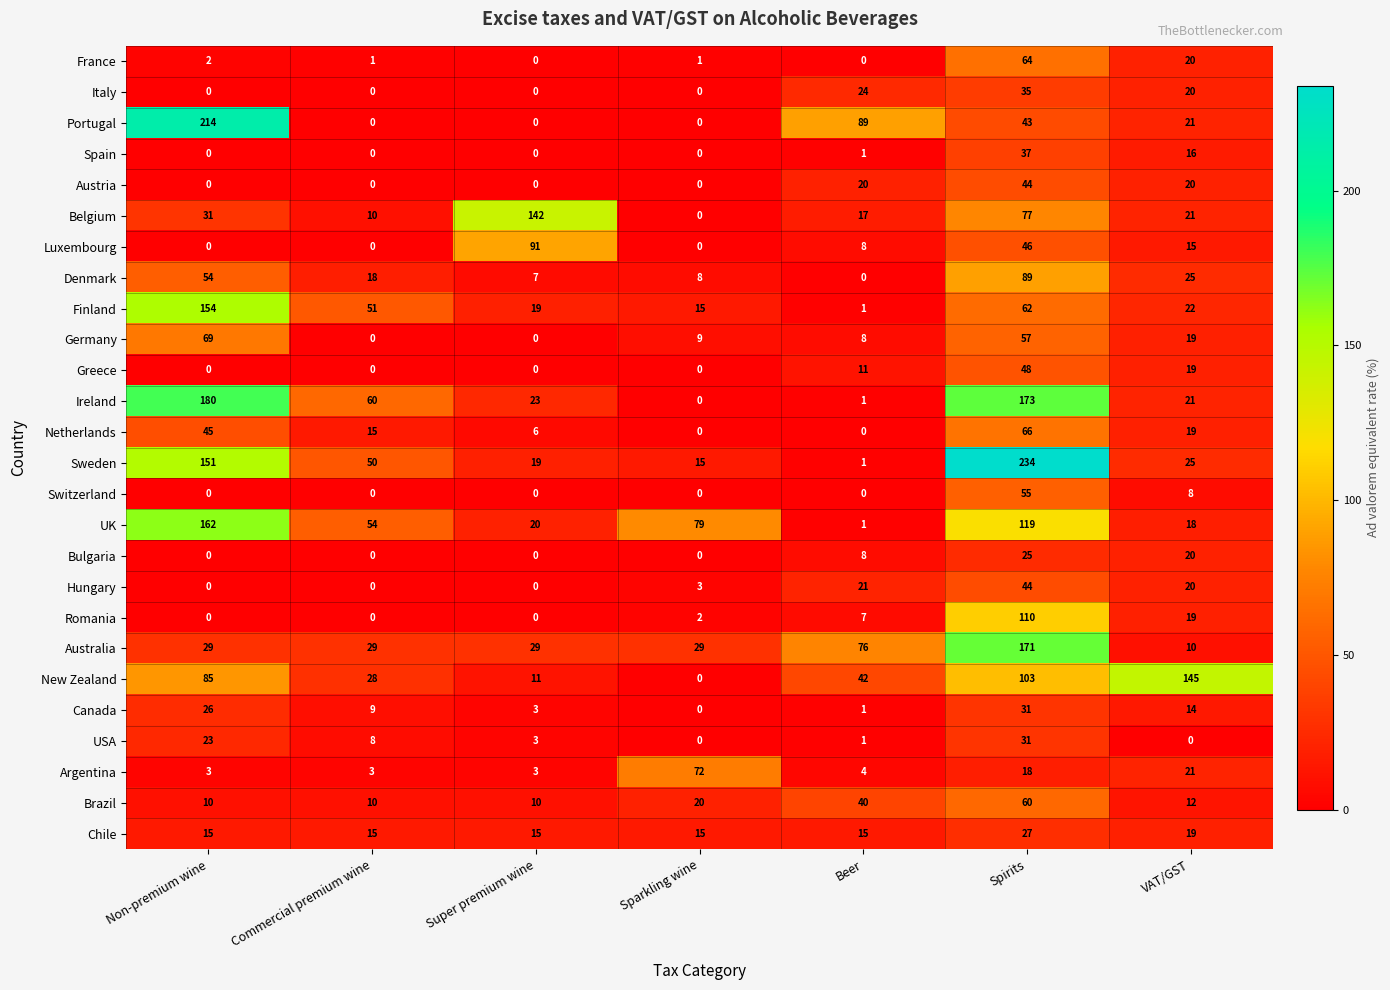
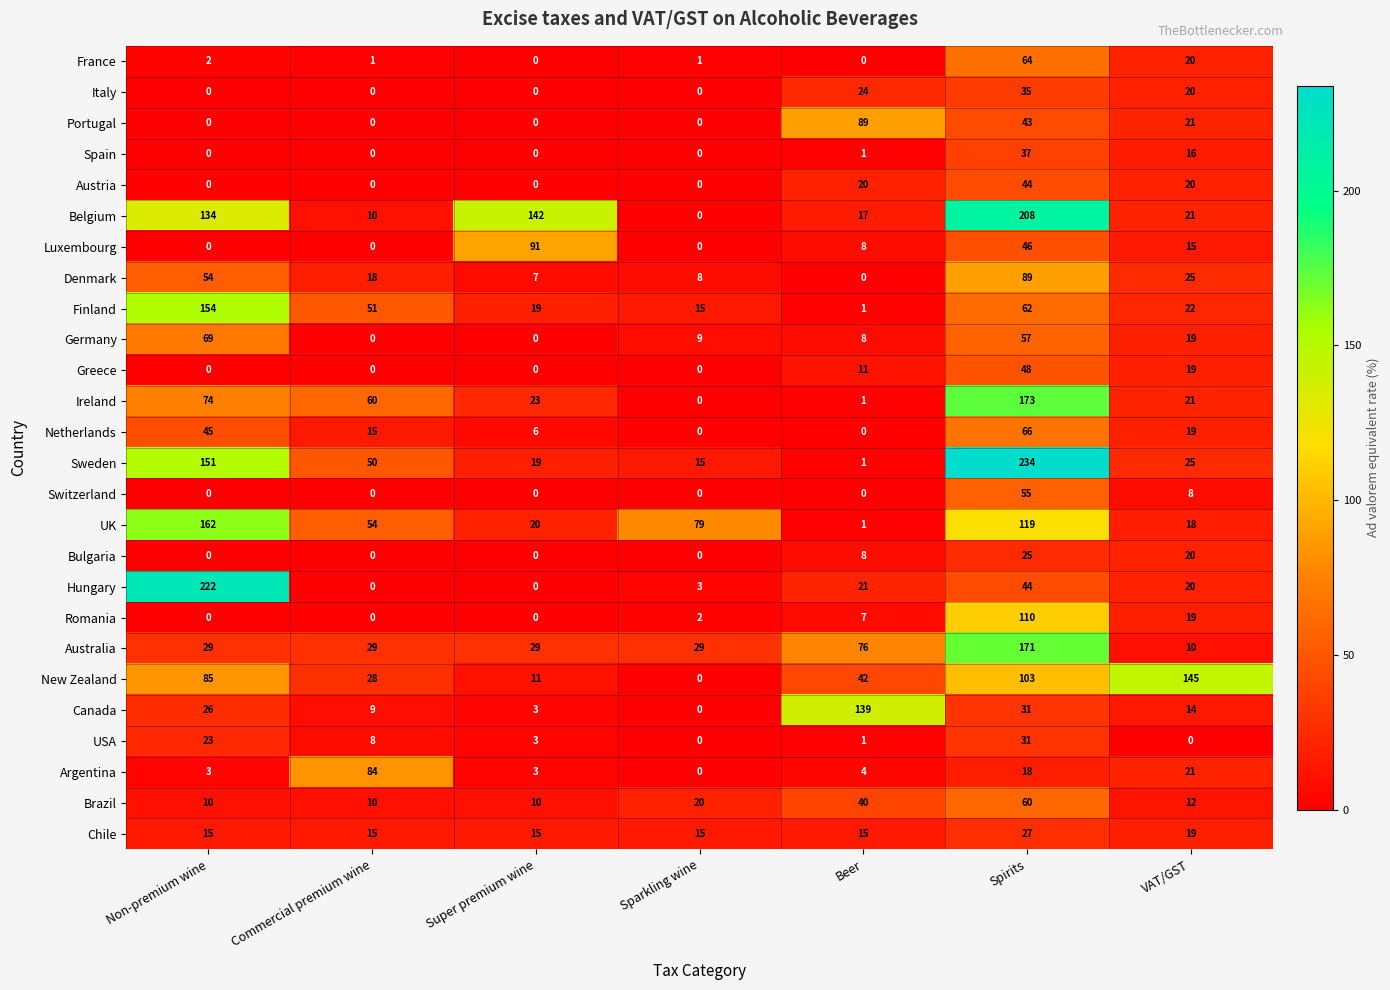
  {
    "France": {
      "Non-premium wine": 2,
      "Commercial premium wine": 1,
      "Super premium wine": 0,
      "Sparkling wine": 1,
      "Beer": 0,
      "Spirits": 64,
      "VAT/GST": 20
    },
    "Italy": {
      "Non-premium wine": 0,
      "Commercial premium wine": 0,
      "Super premium wine": 0,
      "Sparkling wine": 0,
      "Beer": 24,
      "Spirits": 35,
      "VAT/GST": 20
    },
    "Portugal": {
-     "Non-premium wine": 214,
+     "Non-premium wine": 0,
      "Commercial premium wine": 0,
      "Super premium wine": 0,
      "Sparkling wine": 0,
      "Beer": 89,
      "Spirits": 43,
      "VAT/GST": 21
    },
    "Spain": {
      "Non-premium wine": 0,
      "Commercial premium wine": 0,
      "Super premium wine": 0,
      "Sparkling wine": 0,
      "Beer": 1,
      "Spirits": 37,
      "VAT/GST": 16
    },
    "Austria": {
      "Non-premium wine": 0,
      "Commercial premium wine": 0,
      "Super premium wine": 0,
      "Sparkling wine": 0,
      "Beer": 20,
      "Spirits": 44,
      "VAT/GST": 20
    },
    "Belgium": {
-     "Non-premium wine": 31,
+     "Non-premium wine": 134,
      "Commercial premium wine": 10,
      "Super premium wine": 142,
      "Sparkling wine": 0,
      "Beer": 17,
-     "Spirits": 77,
+     "Spirits": 208,
      "VAT/GST": 21
    },
    "Luxembourg": {
      "Non-premium wine": 0,
      "Commercial premium wine": 0,
      "Super premium wine": 91,
      "Sparkling wine": 0,
      "Beer": 8,
      "Spirits": 46,
      "VAT/GST": 15
    },
    "Denmark": {
      "Non-premium wine": 54,
      "Commercial premium wine": 18,
      "Super premium wine": 7,
      "Sparkling wine": 8,
      "Beer": 0,
      "Spirits": 89,
      "VAT/GST": 25
    },
    "Finland": {
      "Non-premium wine": 154,
      "Commercial premium wine": 51,
      "Super premium wine": 19,
      "Sparkling wine": 15,
      "Beer": 1,
      "Spirits": 62,
      "VAT/GST": 22
    },
    "Germany": {
      "Non-premium wine": 69,
      "Commercial premium wine": 0,
      "Super premium wine": 0,
      "Sparkling wine": 9,
      "Beer": 8,
      "Spirits": 57,
      "VAT/GST": 19
    },
    "Greece": {
      "Non-premium wine": 0,
      "Commercial premium wine": 0,
      "Super premium wine": 0,
      "Sparkling wine": 0,
      "Beer": 11,
      "Spirits": 48,
      "VAT/GST": 19
    },
    "Ireland": {
-     "Non-premium wine": 180,
+     "Non-premium wine": 74,
      "Commercial premium wine": 60,
      "Super premium wine": 23,
      "Sparkling wine": 0,
      "Beer": 1,
      "Spirits": 173,
      "VAT/GST": 21
    },
    "Netherlands": {
      "Non-premium wine": 45,
      "Commercial premium wine": 15,
      "Super premium wine": 6,
      "Sparkling wine": 0,
      "Beer": 0,
      "Spirits": 66,
      "VAT/GST": 19
    },
    "Sweden": {
      "Non-premium wine": 151,
      "Commercial premium wine": 50,
      "Super premium wine": 19,
      "Sparkling wine": 15,
      "Beer": 1,
      "Spirits": 234,
      "VAT/GST": 25
    },
    "Switzerland": {
      "Non-premium wine": 0,
      "Commercial premium wine": 0,
      "Super premium wine": 0,
      "Sparkling wine": 0,
      "Beer": 0,
      "Spirits": 55,
      "VAT/GST": 8
    },
    "UK": {
      "Non-premium wine": 162,
      "Commercial premium wine": 54,
      "Super premium wine": 20,
      "Sparkling wine": 79,
      "Beer": 1,
      "Spirits": 119,
      "VAT/GST": 18
    },
    "Bulgaria": {
      "Non-premium wine": 0,
      "Commercial premium wine": 0,
      "Super premium wine": 0,
      "Sparkling wine": 0,
      "Beer": 8,
      "Spirits": 25,
      "VAT/GST": 20
    },
    "Hungary": {
-     "Non-premium wine": 0,
+     "Non-premium wine": 222,
      "Commercial premium wine": 0,
      "Super premium wine": 0,
      "Sparkling wine": 3,
      "Beer": 21,
      "Spirits": 44,
      "VAT/GST": 20
    },
    "Romania": {
      "Non-premium wine": 0,
      "Commercial premium wine": 0,
      "Super premium wine": 0,
      "Sparkling wine": 2,
      "Beer": 7,
      "Spirits": 110,
      "VAT/GST": 19
    },
    "Australia": {
      "Non-premium wine": 29,
      "Commercial premium wine": 29,
      "Super premium wine": 29,
      "Sparkling wine": 29,
      "Beer": 76,
      "Spirits": 171,
      "VAT/GST": 10
    },
    "New Zealand": {
      "Non-premium wine": 85,
      "Commercial premium wine": 28,
      "Super premium wine": 11,
      "Sparkling wine": 0,
      "Beer": 42,
      "Spirits": 103,
      "VAT/GST": 145
    },
    "Canada": {
      "Non-premium wine": 26,
      "Commercial premium wine": 9,
      "Super premium wine": 3,
      "Sparkling wine": 0,
-     "Beer": 1,
+     "Beer": 139,
      "Spirits": 31,
      "VAT/GST": 14
    },
    "USA": {
      "Non-premium wine": 23,
      "Commercial premium wine": 8,
      "Super premium wine": 3,
      "Sparkling wine": 0,
      "Beer": 1,
      "Spirits": 31,
      "VAT/GST": 0
    },
    "Argentina": {
      "Non-premium wine": 3,
-     "Commercial premium wine": 3,
+     "Commercial premium wine": 84,
      "Super premium wine": 3,
-     "Sparkling wine": 72,
+     "Sparkling wine": 0,
      "Beer": 4,
      "Spirits": 18,
      "VAT/GST": 21
    },
    "Brazil": {
      "Non-premium wine": 10,
      "Commercial premium wine": 10,
      "Super premium wine": 10,
      "Sparkling wine": 20,
      "Beer": 40,
      "Spirits": 60,
      "VAT/GST": 12
    },
    "Chile": {
      "Non-premium wine": 15,
      "Commercial premium wine": 15,
      "Super premium wine": 15,
      "Sparkling wine": 15,
      "Beer": 15,
      "Spirits": 27,
      "VAT/GST": 19
    }
  }
